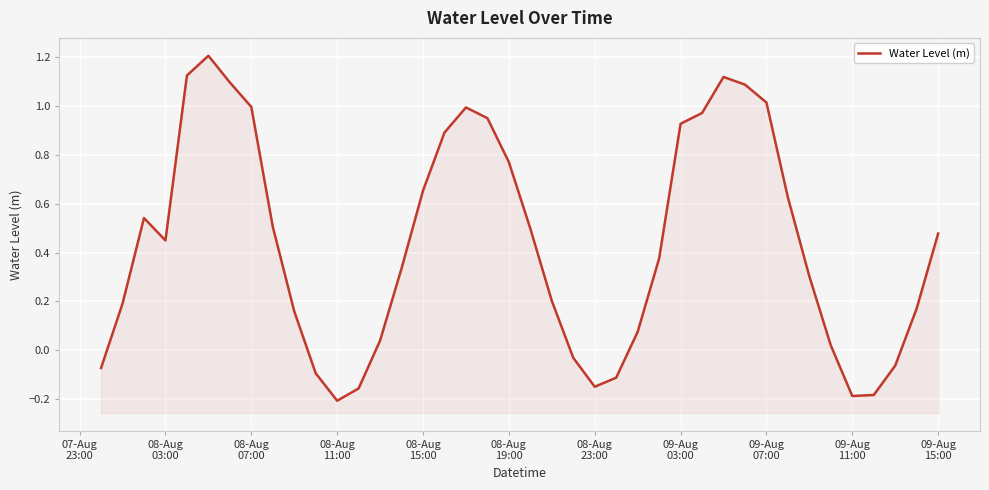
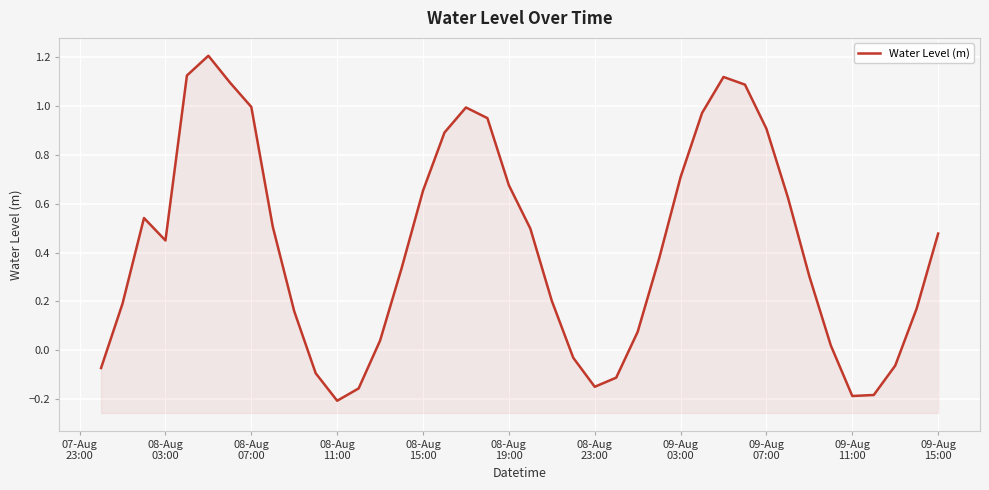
  {
    "08-Aug 03:00": 0.45,
    "08-Aug 07:00": 1.00,
    "08-Aug 11:00": -0.21,
    "08-Aug 15:00": 0.65,
-   "08-Aug 19:00": 0.77,
+   "08-Aug 19:00": 0.68,
    "08-Aug 23:00": -0.15,
-   "09-Aug 03:00": 0.93,
-   "09-Aug 07:00": 1.01,
+   "09-Aug 03:00": 0.71,
+   "09-Aug 07:00": 0.91,
    "09-Aug 11:00": -0.19,
    "09-Aug 15:00": 0.48
  }
